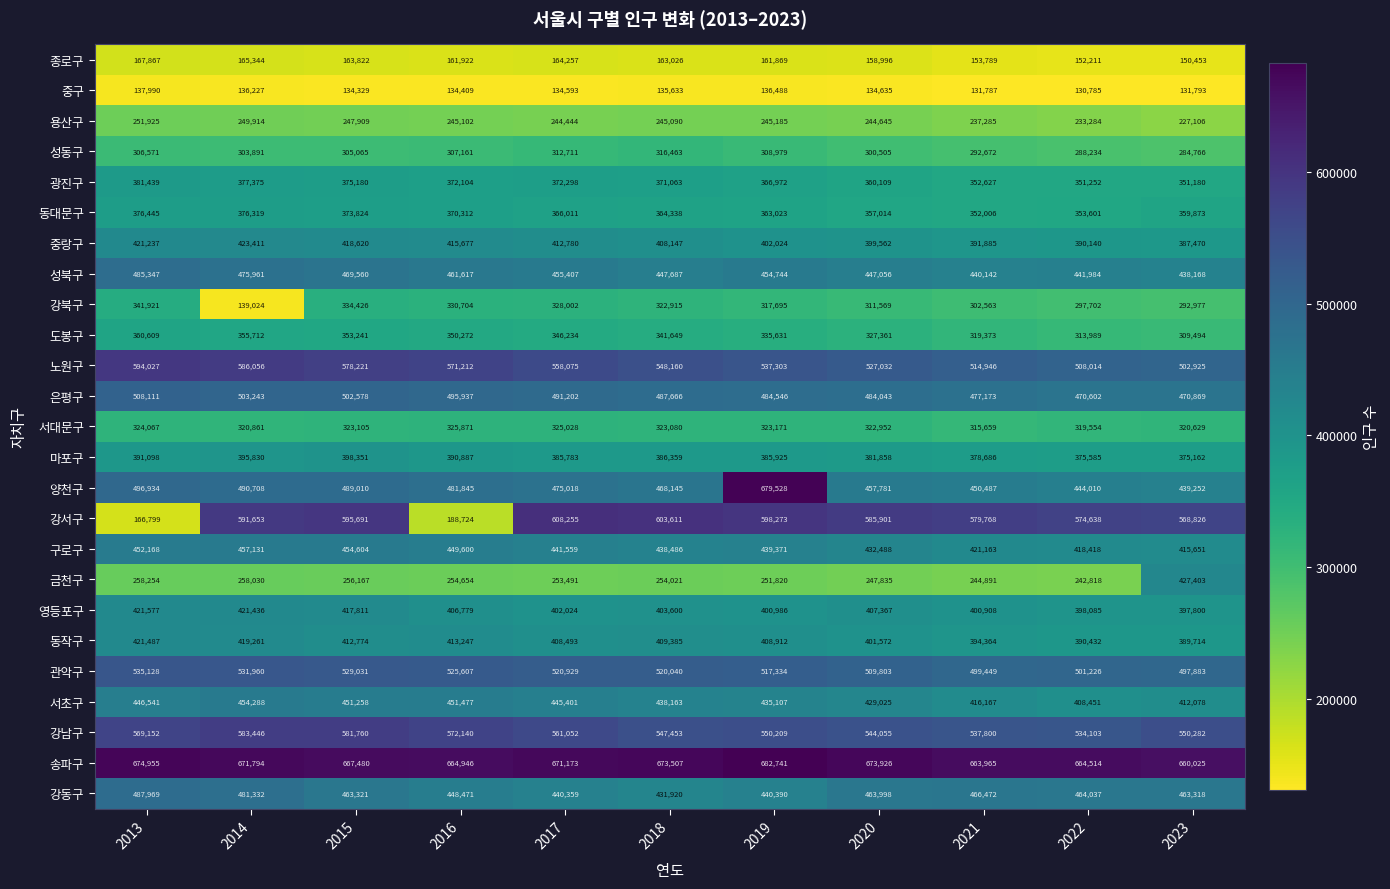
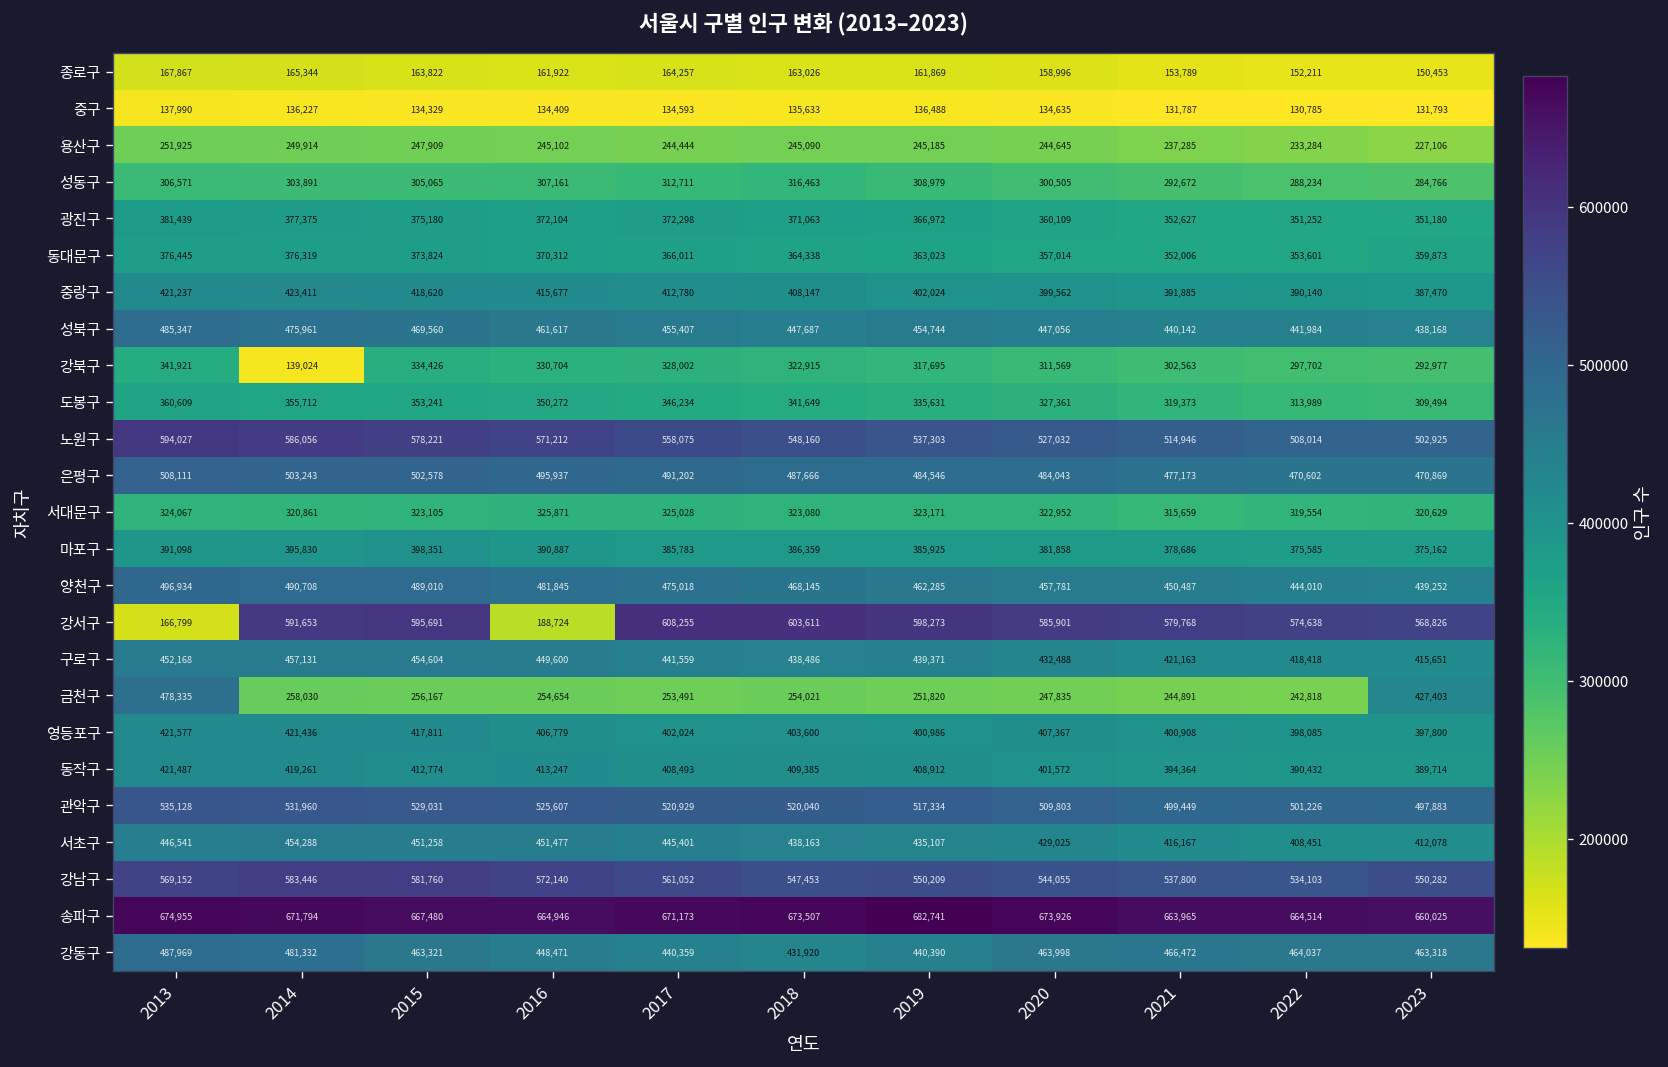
  {
    "양천구": {
      "2013": "496,934",
      "2014": "490,708",
      "2015": "489,010",
      "2016": "481,845",
      "2017": "475,018",
      "2018": "468,145",
-     "2019": "679,528",
+     "2019": "462,285",
      "2020": "457,781",
      "2021": "450,487",
      "2022": "444,010",
      "2023": "439,252"
    },
    "금천구": {
-     "2013": "258,254",
+     "2013": "478,335",
      "2014": "258,030",
      "2015": "256,167",
      "2016": "254,654",
      "2017": "253,491",
      "2018": "254,021",
      "2019": "251,820",
      "2020": "247,835",
      "2021": "244,891",
      "2022": "242,818",
      "2023": "427,403"
    }
  }
